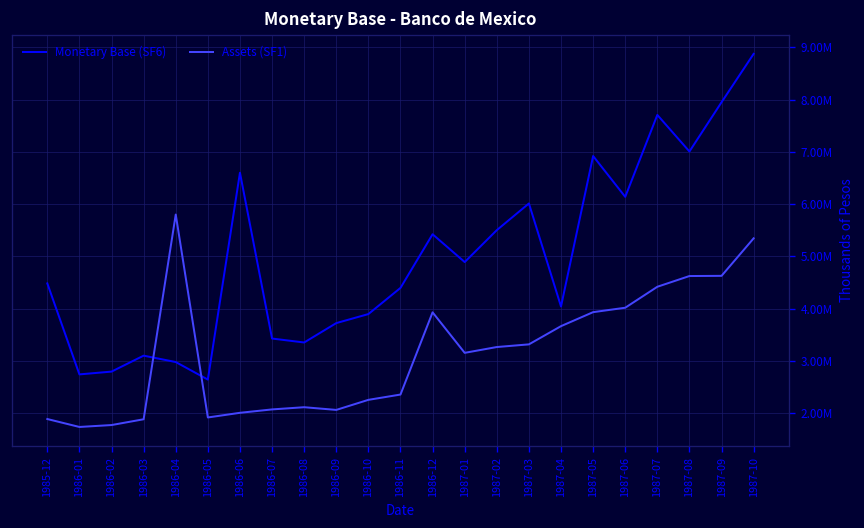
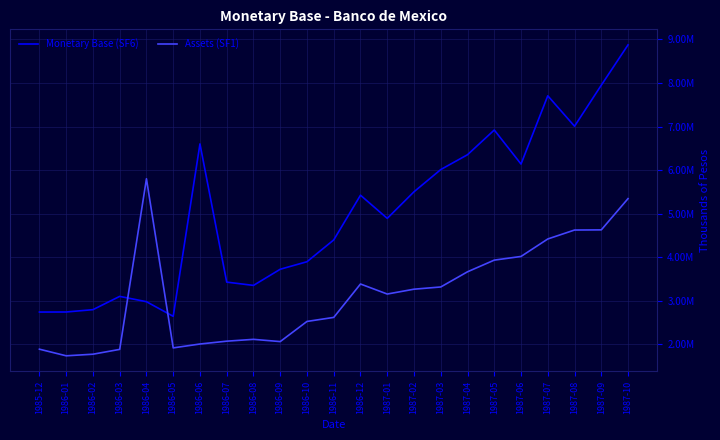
  {
    "Monetary Base (SF6)": {
-     "1985-12": 4500000,
+     "1985-12": 2700000,
      "1986-01": 2700000,
      "1986-02": 2800000,
      "1986-03": 3100000,
      "1986-04": 3000000,
      "1986-05": 2600000,
      "1986-06": 6600000,
      "1986-07": 3400000,
      "1986-08": 3400000,
      "1986-09": 3700000,
      "1986-10": 3900000,
      "1986-11": 4400000,
      "1986-12": 5400000,
      "1987-01": 4900000,
      "1987-02": 5500000,
      "1987-03": 6000000,
-     "1987-04": 4000000,
+     "1987-04": 6400000,
      "1987-05": 6900000,
      "1987-06": 6100000,
      "1987-07": 7700000,
      "1987-08": 7000000,
      "1987-09": 8000000,
      "1987-10": 8900000
    },
    "Assets (SF1)": {
      "1985-12": 1900000,
      "1986-01": 1700000,
      "1986-02": 1800000,
      "1986-03": 1900000,
      "1986-04": 5800000,
      "1986-05": 1900000,
      "1986-06": 2000000,
      "1986-07": 2100000,
      "1986-08": 2100000,
      "1986-09": 2100000,
-     "1986-10": 2300000,
-     "1986-11": 2400000,
-     "1986-12": 3900000,
+     "1986-10": 2500000,
+     "1986-11": 2600000,
+     "1986-12": 3400000,
      "1987-01": 3200000,
      "1987-02": 3300000,
      "1987-03": 3300000,
      "1987-04": 3700000,
      "1987-05": 3900000,
      "1987-06": 4000000,
      "1987-07": 4400000,
      "1987-08": 4600000,
      "1987-09": 4600000,
      "1987-10": 5300000
    }
  }
